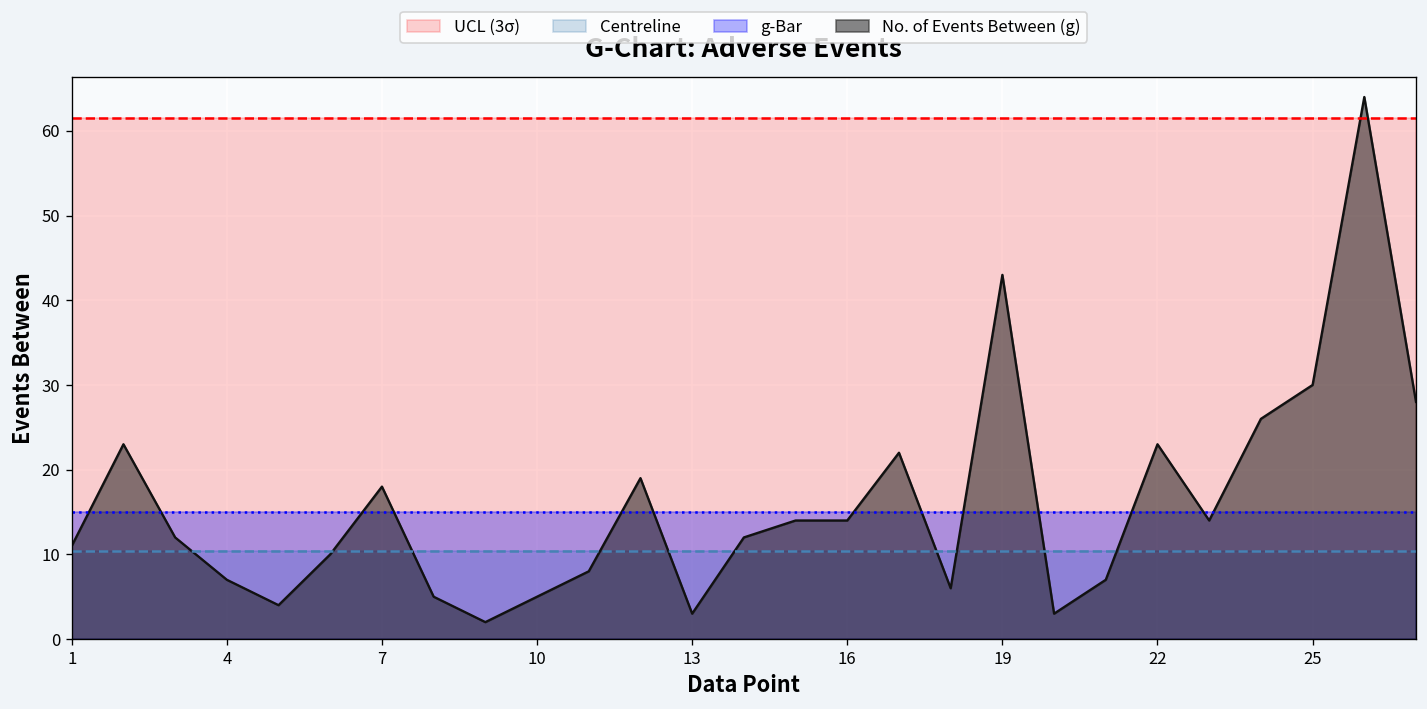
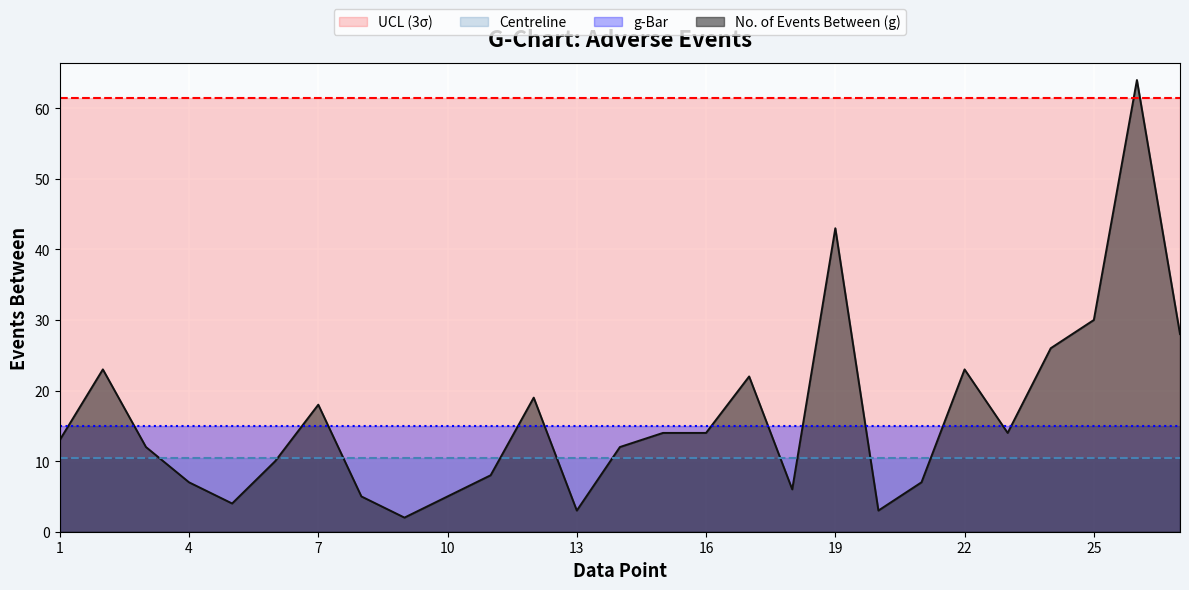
  {
    "UCL (3σ)": {
      "1": 61,
      "4": 61,
      "7": 61,
      "10": 61,
      "13": 61,
      "16": 61,
      "19": 61,
      "22": 61,
      "25": 61
    },
    "Centreline": {
      "1": 10,
      "4": 10,
      "7": 10,
      "10": 10,
      "13": 10,
      "16": 10,
      "19": 10,
      "22": 10,
      "25": 10
    },
    "g-Bar": {
      "1": 15,
      "4": 15,
      "7": 15,
      "10": 15,
      "13": 15,
      "16": 15,
      "19": 15,
      "22": 15,
      "25": 15
    },
    "No. of Events Between (g)": {
-     "1": 11,
+     "1": 13,
      "4": 7,
      "7": 18,
      "10": 5,
      "13": 3,
      "16": 14,
      "19": 43,
      "22": 23,
      "25": 30
    }
  }
